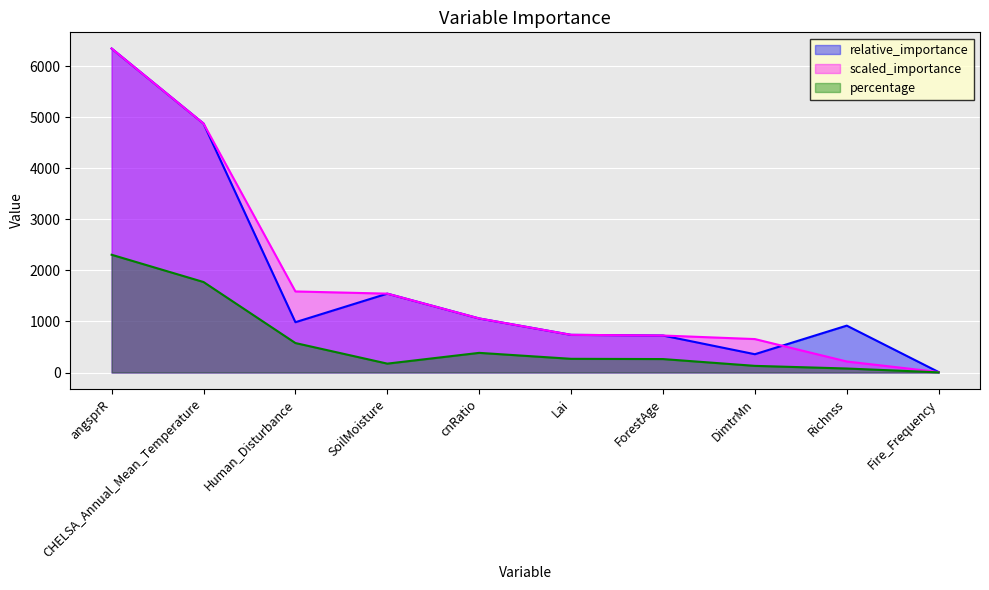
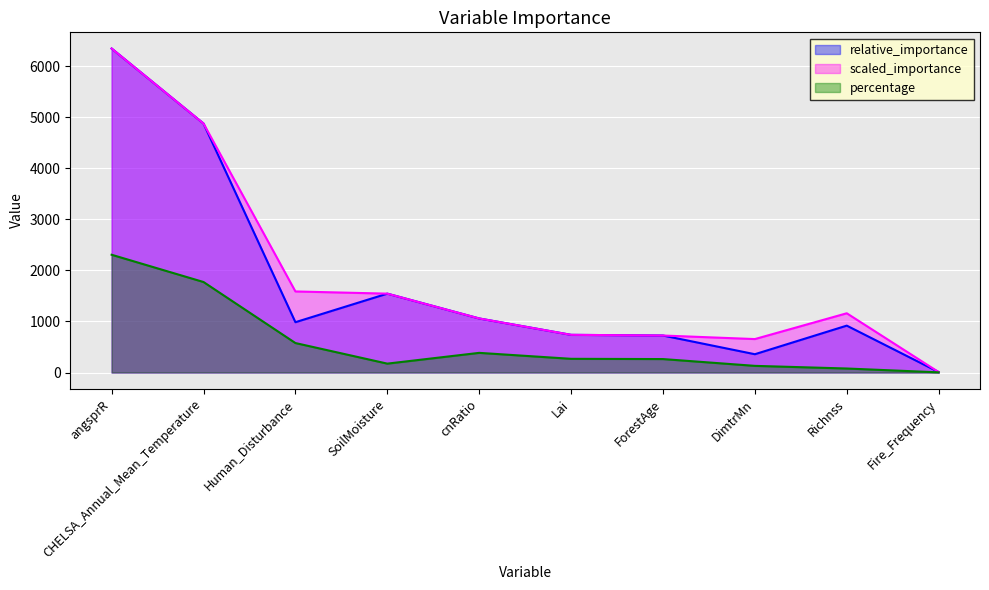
  {
    "relative_importance": {
      "Human_Disturbance": 1000,
      "DimtrMn": 400,
      "Richnss": 900
    },
    "scaled_importance": {
      "Human_Disturbance": 1600,
      "DimtrMn": 700,
-     "Richnss": 200
+     "Richnss": 1200
    },
    "percentage": {
      "angsprR": 2300,
      "CHELSA_Annual_Mean_Temperature": 1800,
      "Human_Disturbance": 600,
      "SoilMoisture": 200,
      "cnRatio": 400,
      "Lai": 300,
      "ForestAge": 300,
      "DimtrMn": 100,
      "Richnss": 100
    }
  }
